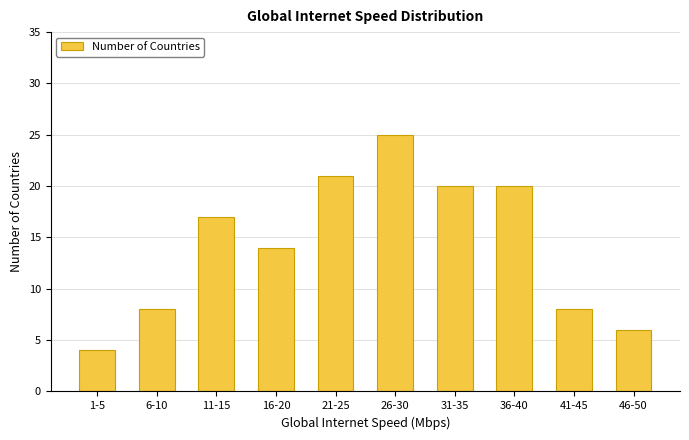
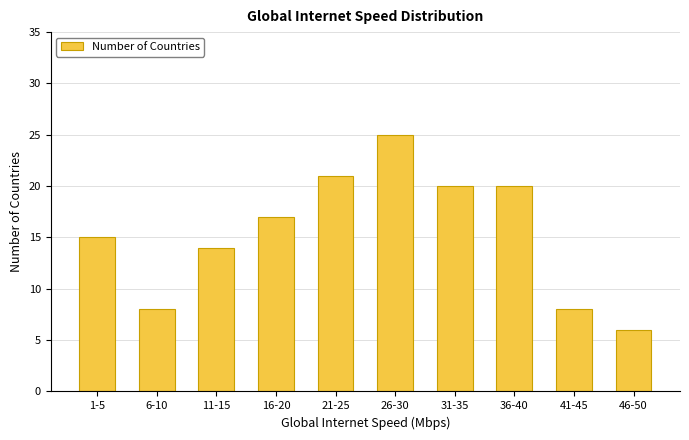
  {
-   "1-5": 4,
+   "1-5": 15,
    "6-10": 8,
-   "11-15": 17,
-   "16-20": 14,
+   "11-15": 14,
+   "16-20": 17,
    "21-25": 21,
    "26-30": 25,
    "31-35": 20,
    "36-40": 20,
    "41-45": 8,
    "46-50": 6
  }
